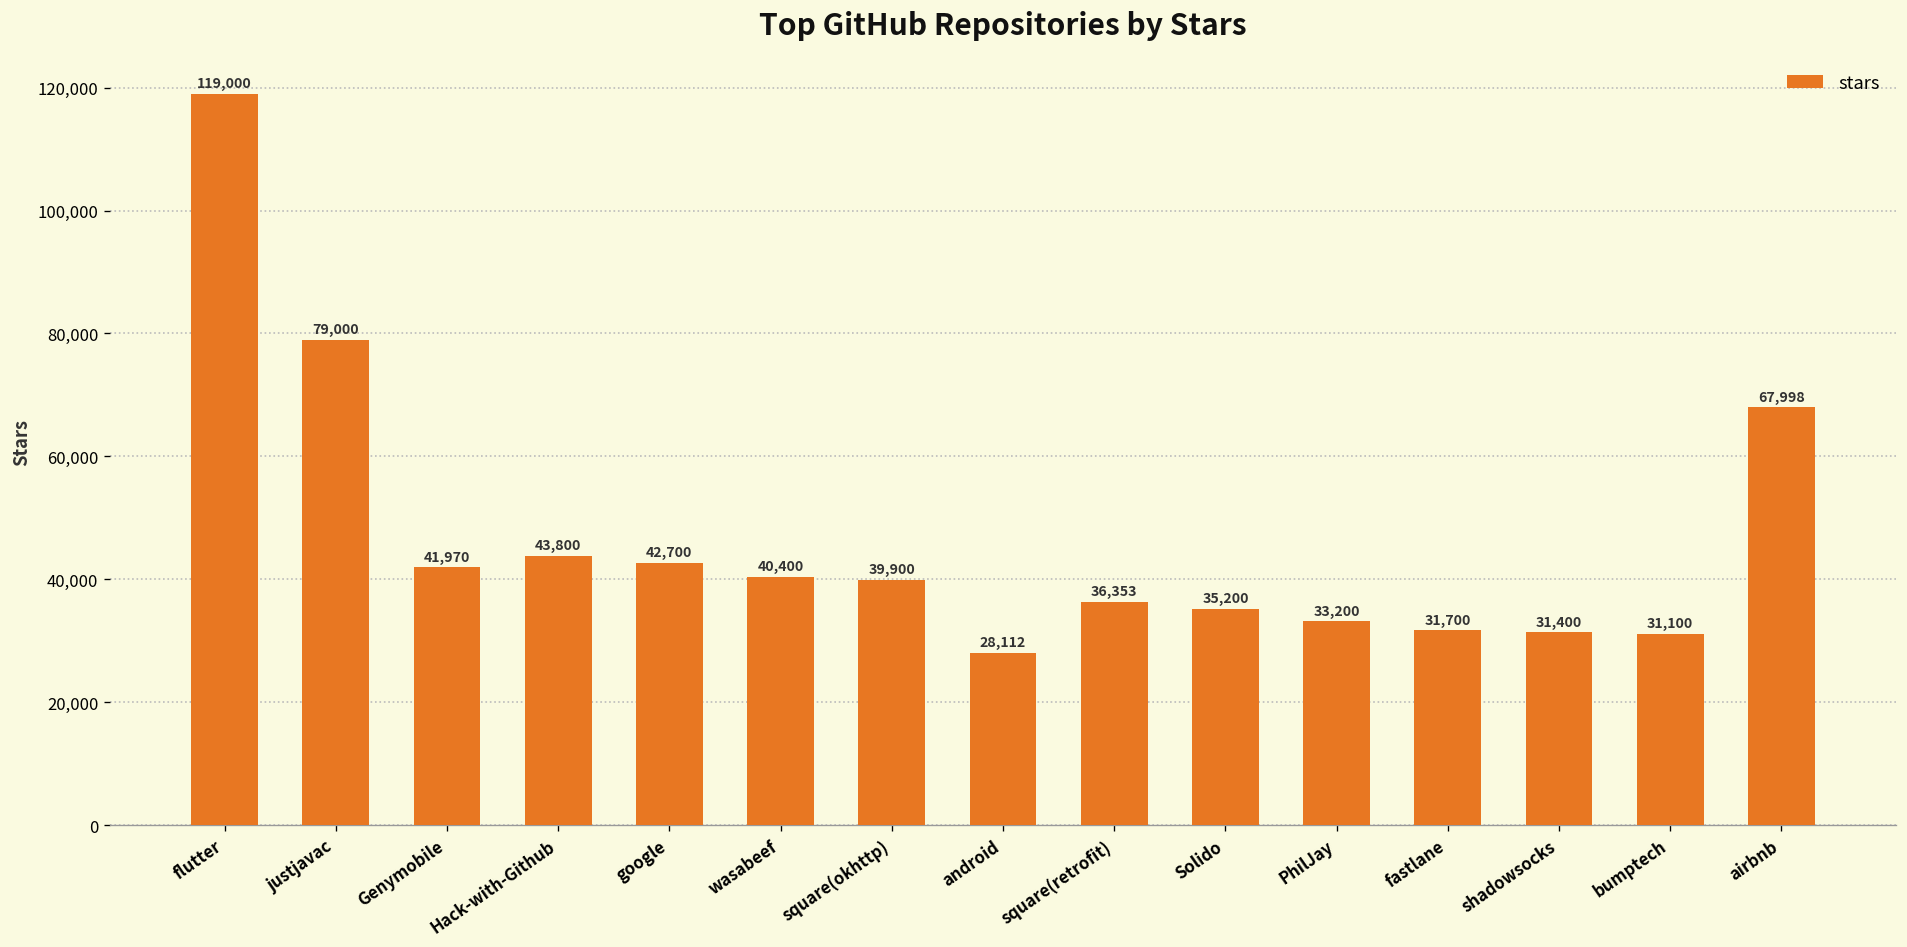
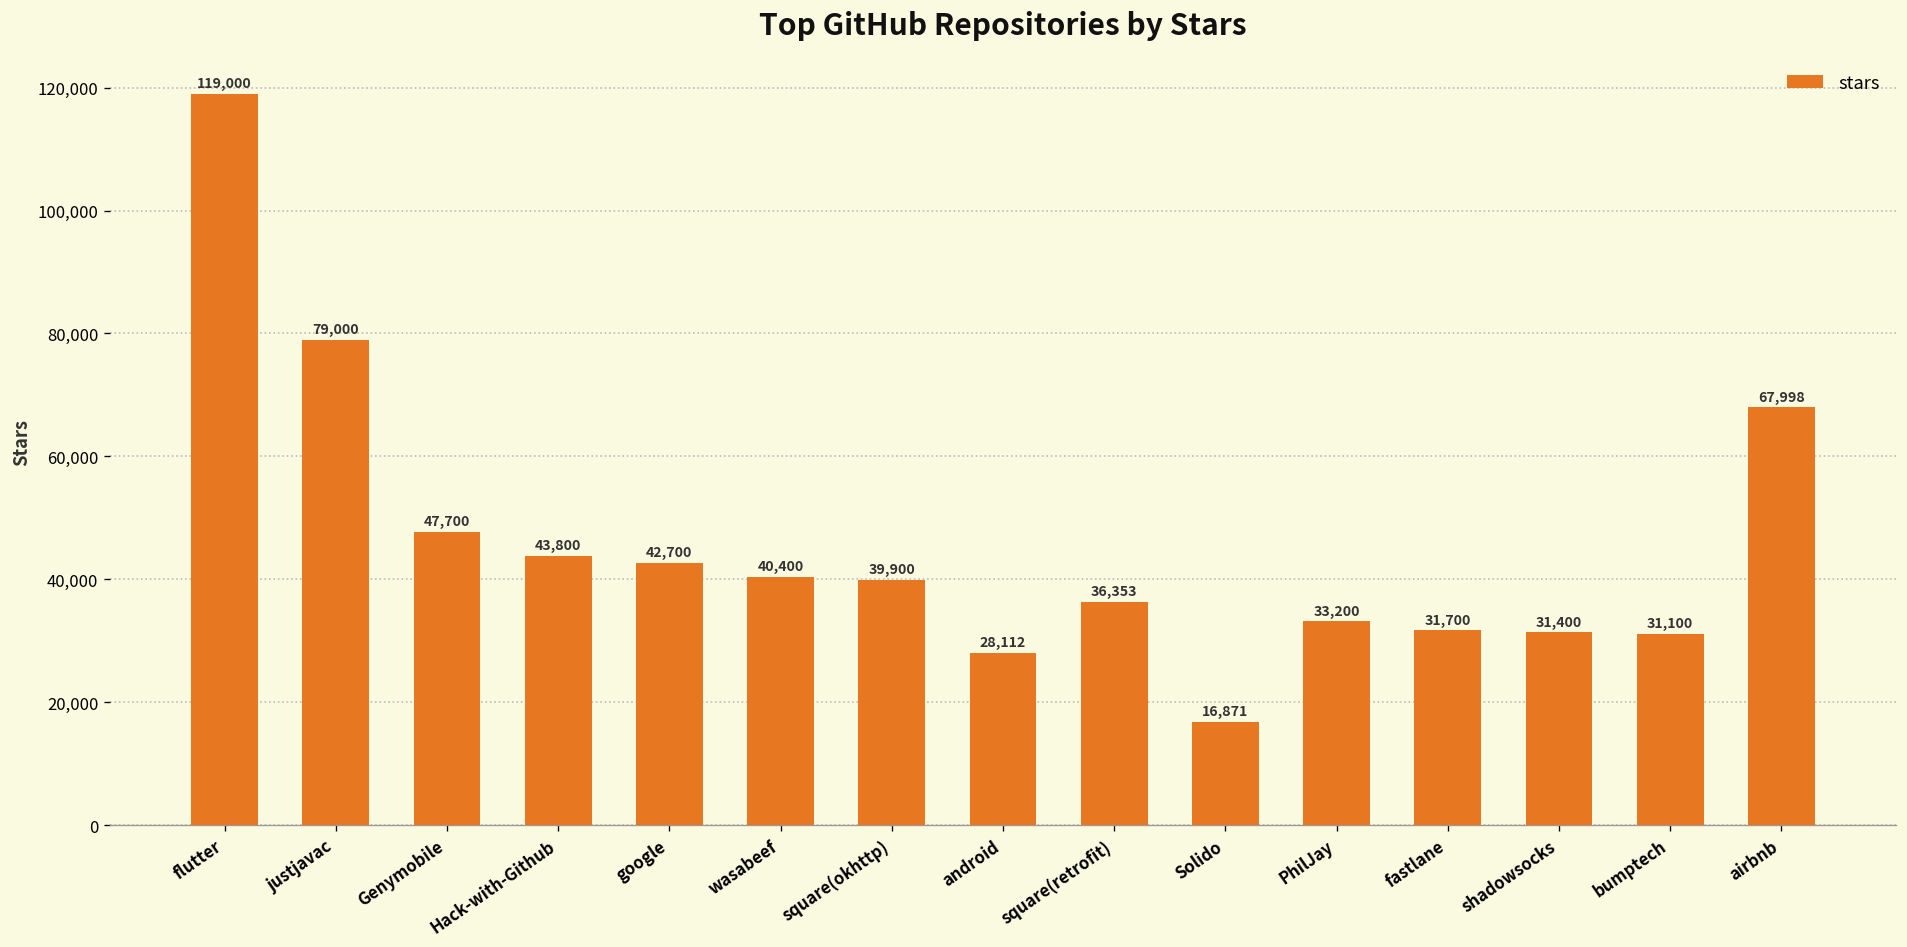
  {
    "flutter": "119,000",
    "justjavac": "79,000",
-   "Genymobile": "41,970",
+   "Genymobile": "47,700",
    "Hack-with-Github": "43,800",
    "google": "42,700",
    "wasabeef": "40,400",
    "square(okhttp)": "39,900",
    "android": "28,112",
    "square(retrofit)": "36,353",
-   "Solido": "35,200",
+   "Solido": "16,871",
    "PhilJay": "33,200",
    "fastlane": "31,700",
    "shadowsocks": "31,400",
    "bumptech": "31,100",
    "airbnb": "67,998"
  }
